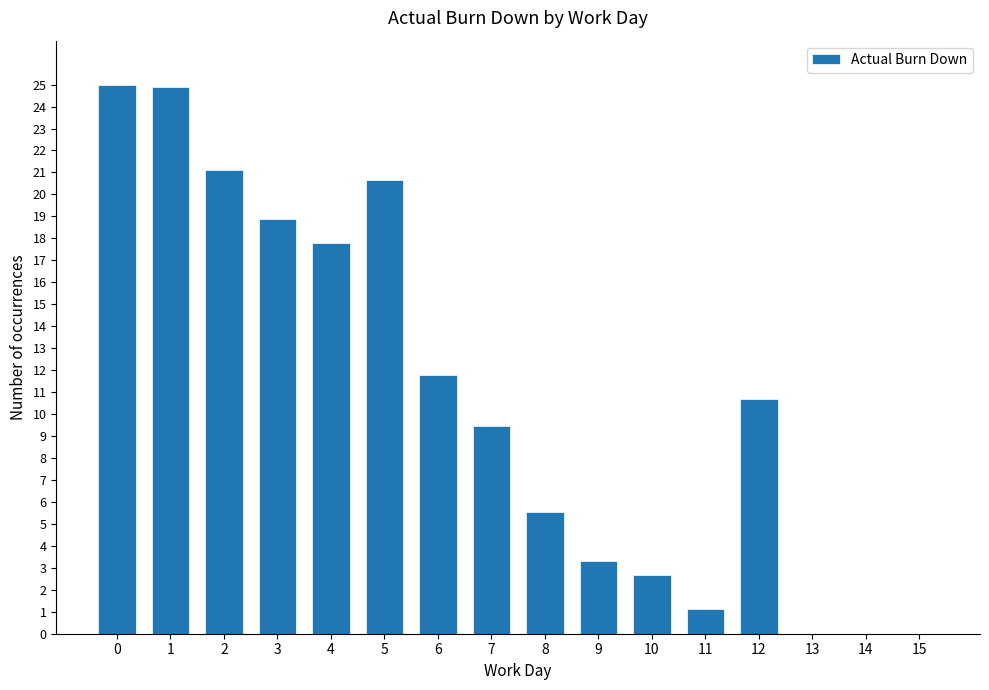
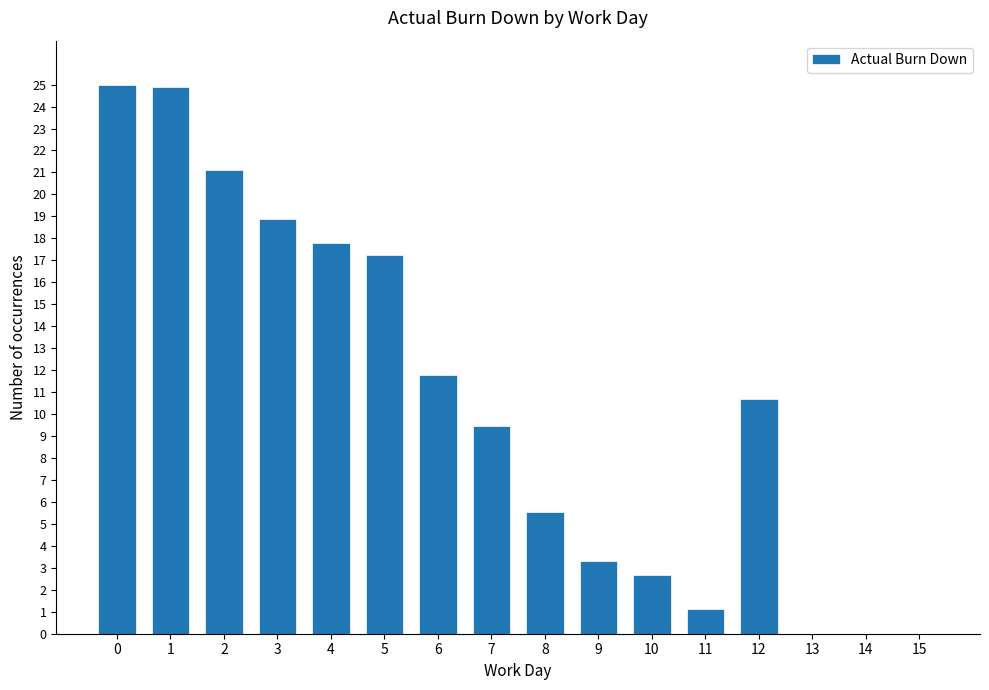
  {
    "0": 25.0,
    "1": 24.9,
    "2": 21.1,
    "3": 18.9,
    "4": 17.8,
-   "5": 20.7,
+   "5": 17.2,
    "6": 11.8,
    "7": 9.4,
    "8": 5.6,
    "9": 3.3,
    "10": 2.7,
    "11": 1.1,
    "12": 10.7,
    "13": 0.0,
    "14": 0.0,
    "15": 0.0
  }
